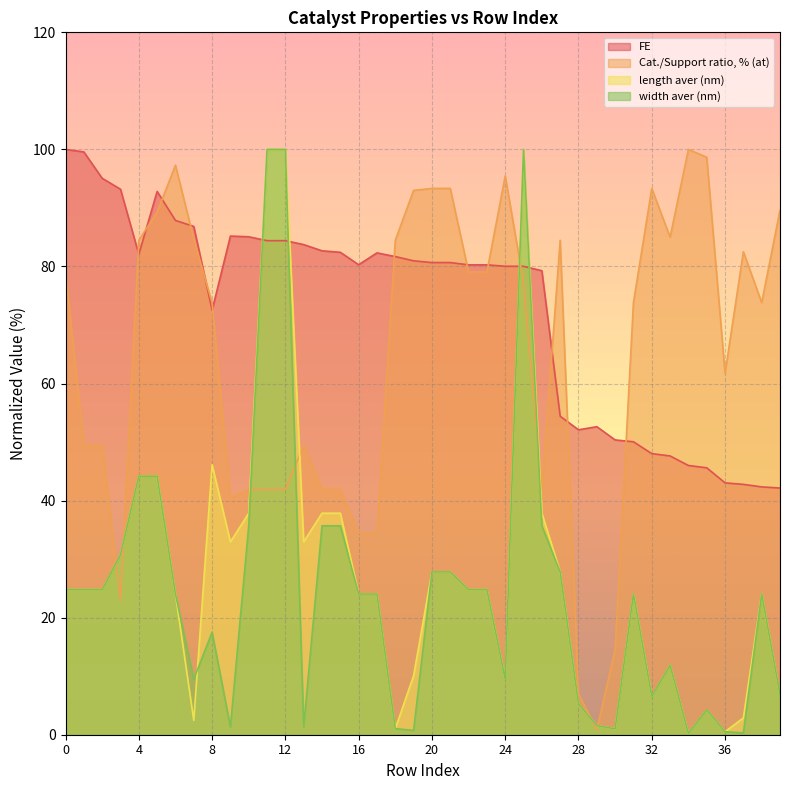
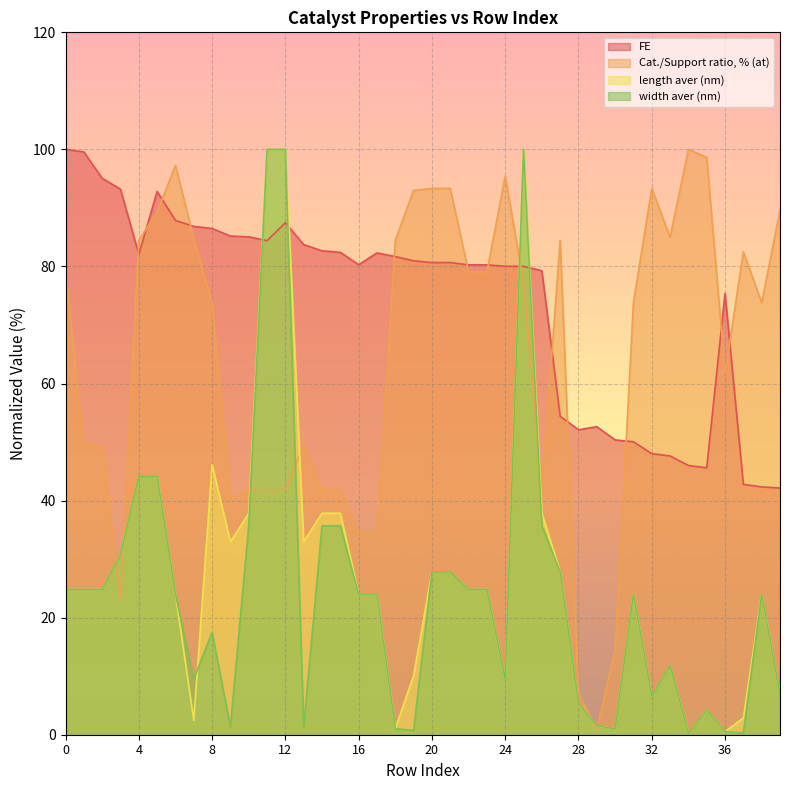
  {
    "FE": {
      "0": 100,
      "4": 82,
-     "8": 73,
-     "12": 84,
+     "8": 86,
+     "12": 87,
      "16": 80,
      "20": 81,
      "24": 80,
      "28": 52,
      "32": 48,
-     "36": 43
+     "36": 75
    },
    "width aver (nm)": {
      "8": 18
    }
  }
